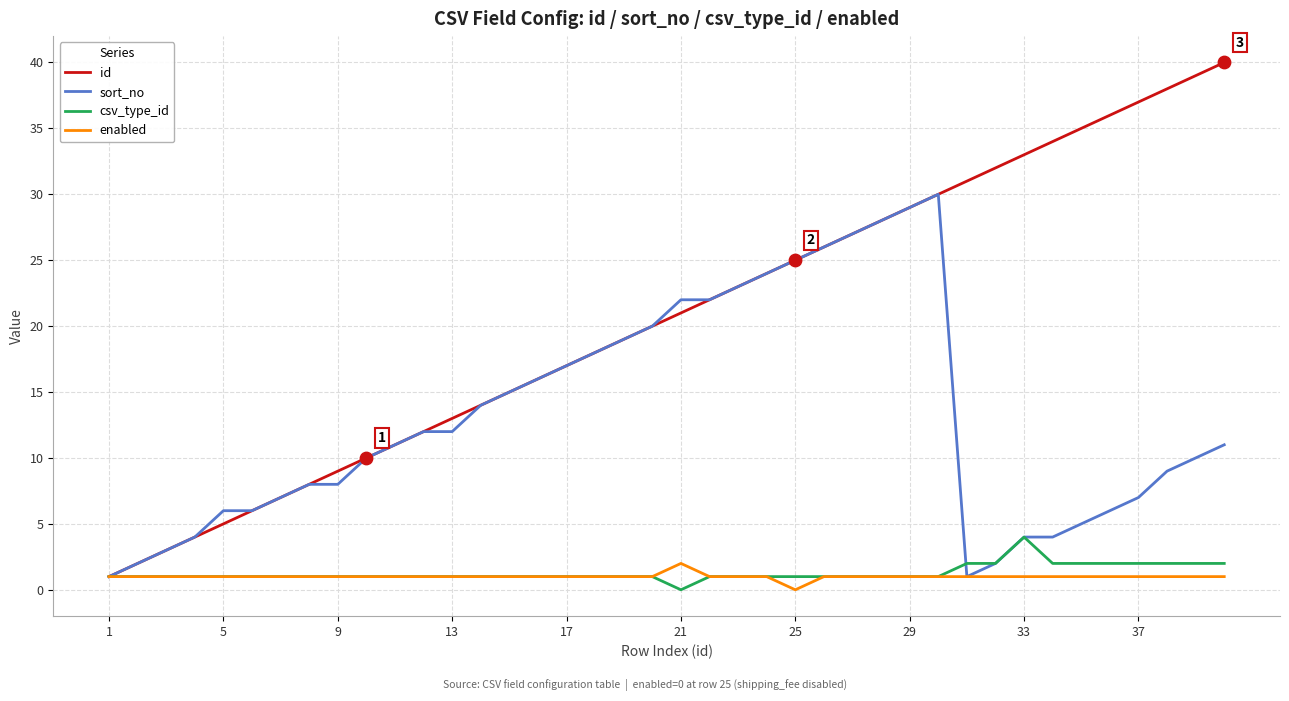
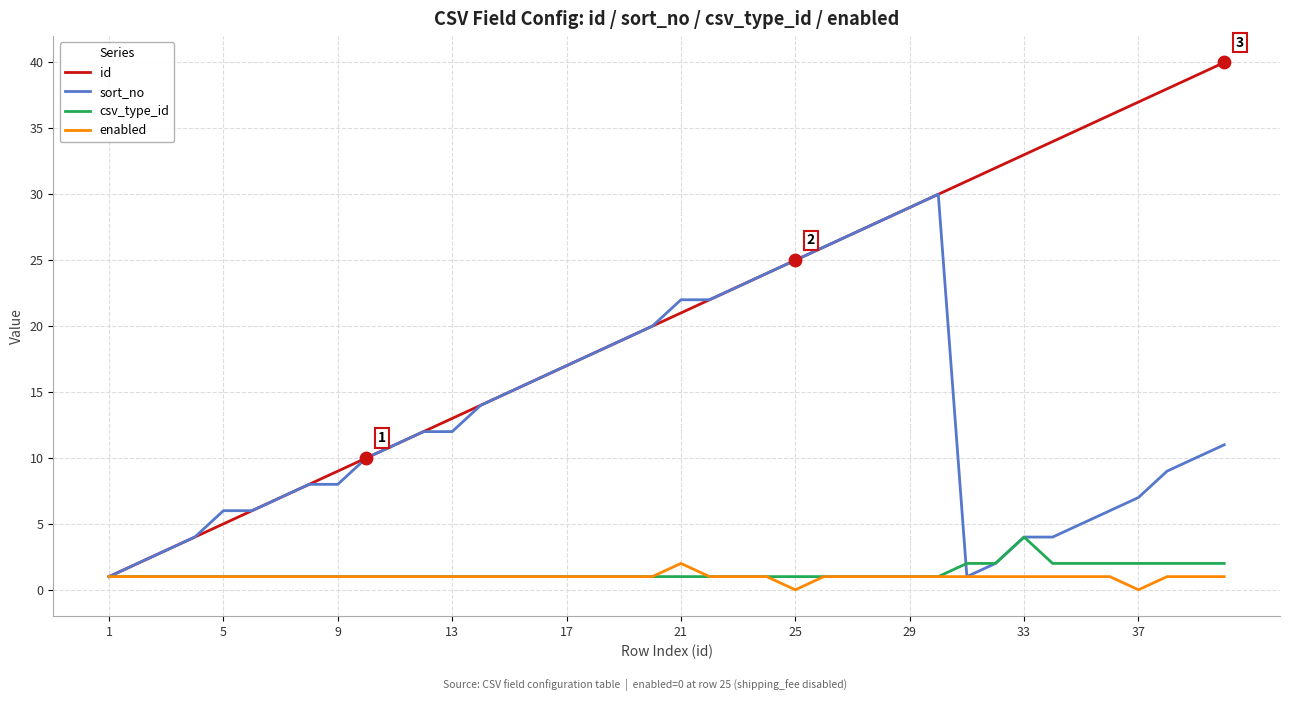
  {
    "sort_no": {
      "5": 6,
      "9": 8,
      "13": 12,
      "21": 22,
      "37": 7
    },
    "csv_type_id": {
-     "21": 0,
+     "21": 1,
      "25": 1,
      "37": 2
    },
    "enabled": {
      "21": 2,
      "25": 0,
      "33": 1,
-     "37": 1
+     "37": 0
    }
  }
